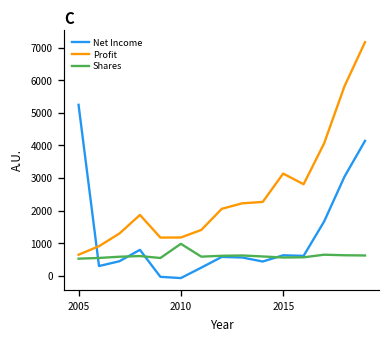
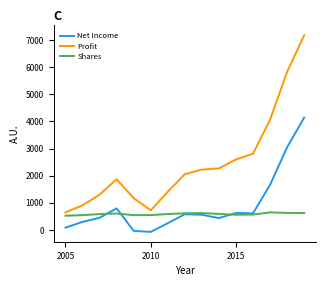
  {
    "Net Income": {
-     "2005": 5200,
+     "2005": 100,
      "2010": -100
    },
    "Profit": {
      "2005": 600,
-     "2010": 1200,
-     "2015": 3100
+     "2010": 700,
+     "2015": 2600
    },
    "Shares": {
      "2005": 500,
-     "2010": 1000
+     "2010": 600
    }
  }
